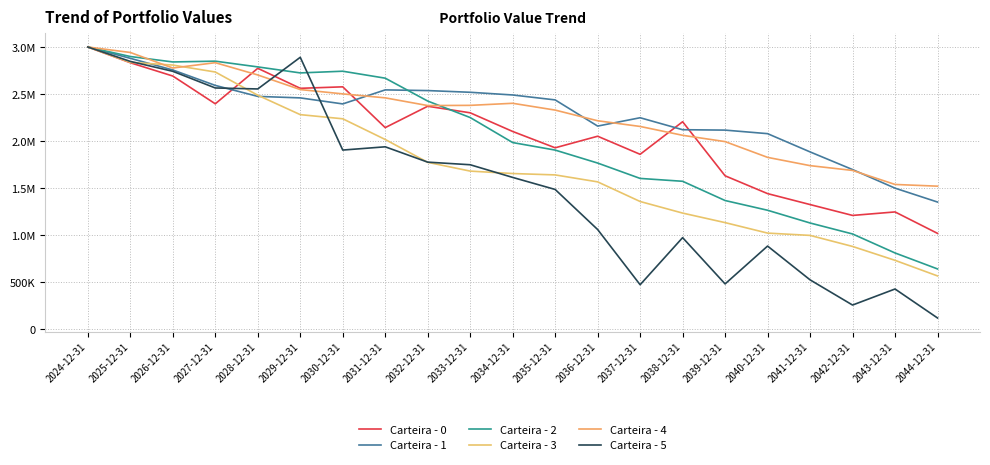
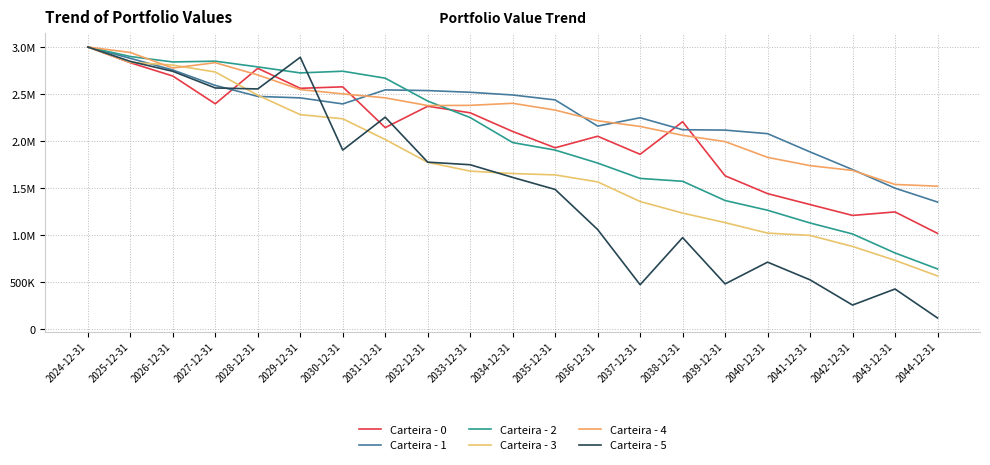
  {
    "Carteira - 0": {
      "2026-12-31": 2700000,
      "2027-12-31": 2400000,
      "2030-12-31": 2600000,
      "2031-12-31": 2100000,
      "2033-12-31": 2300000,
      "2034-12-31": 2100000,
      "2036-12-31": 2100000,
      "2037-12-31": 1900000,
      "2038-12-31": 2200000,
      "2039-12-31": 1600000,
      "2040-12-31": 1400000,
      "2041-12-31": 1300000,
      "2042-12-31": 1200000,
      "2043-12-31": 1200000,
      "2044-12-31": 1000000
    },
    "Carteira - 5": {
      "2028-12-31": 2600000,
      "2029-12-31": 2900000,
      "2030-12-31": 1900000,
-     "2031-12-31": 1900000,
+     "2031-12-31": 2300000,
      "2033-12-31": 1700000,
      "2034-12-31": 1600000,
      "2035-12-31": 1500000,
      "2036-12-31": 1100000,
      "2037-12-31": 500000,
      "2038-12-31": 1000000,
      "2039-12-31": 500000,
-     "2040-12-31": 900000,
+     "2040-12-31": 700000,
      "2041-12-31": 500000,
      "2042-12-31": 300000,
      "2043-12-31": 400000,
      "2044-12-31": 100000
    }
  }
